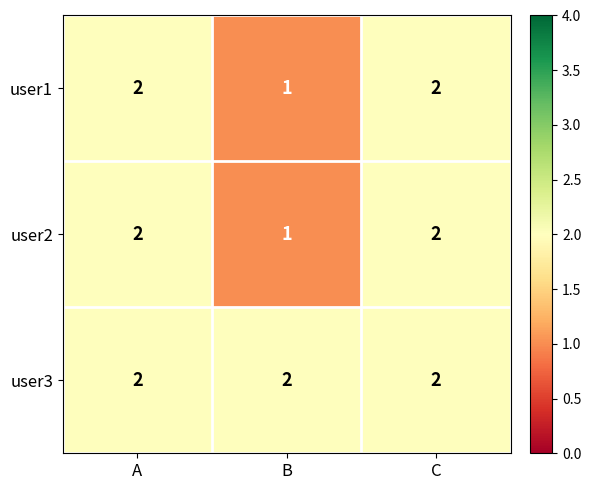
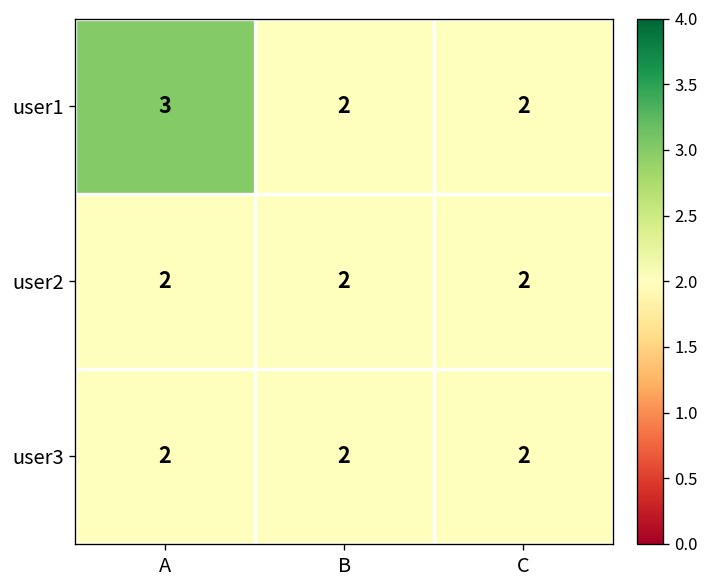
  {
    "user1": {
-     "A": 2,
-     "B": 1,
+     "A": 3,
+     "B": 2,
      "C": 2
    },
    "user2": {
      "A": 2,
-     "B": 1,
+     "B": 2,
      "C": 2
    },
    "user3": {
      "A": 2,
      "B": 2,
      "C": 2
    }
  }
